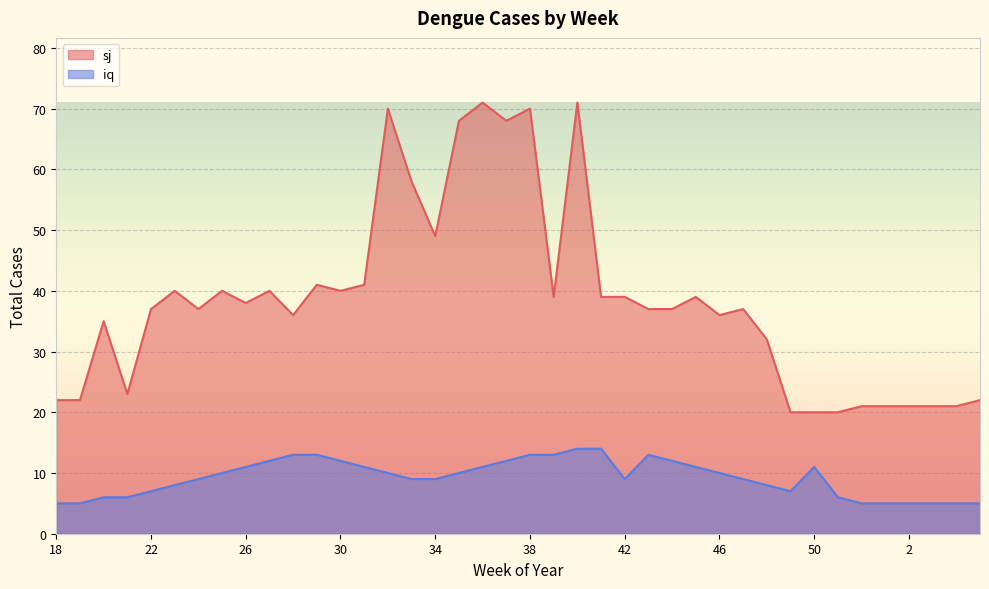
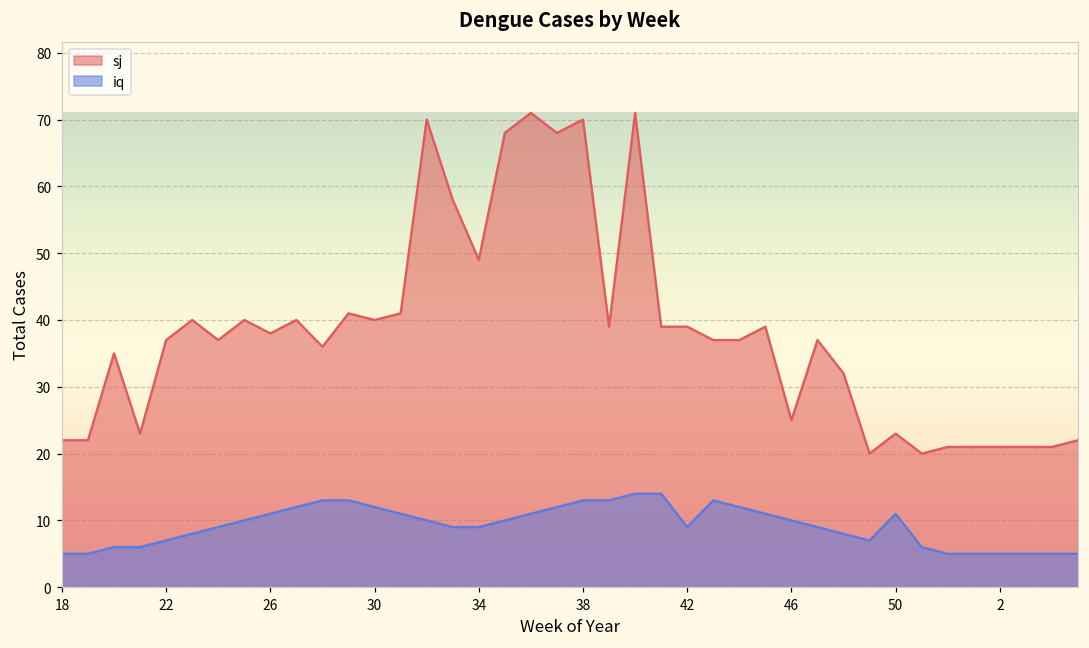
  {
    "sj": {
      "42": 39,
-     "46": 36,
-     "50": 20
+     "46": 25,
+     "50": 23
    },
    "iq": {
      "42": 9,
      "46": 10,
      "50": 11
    }
  }
